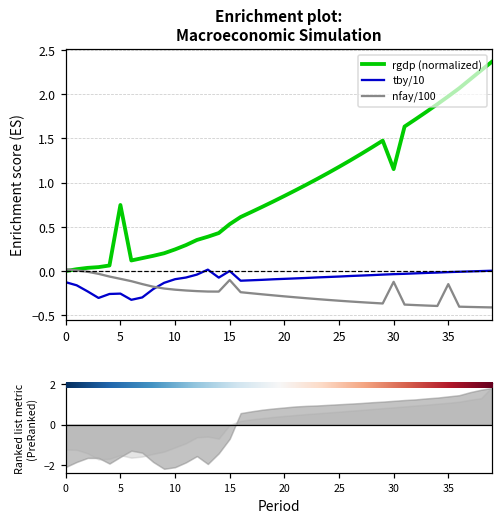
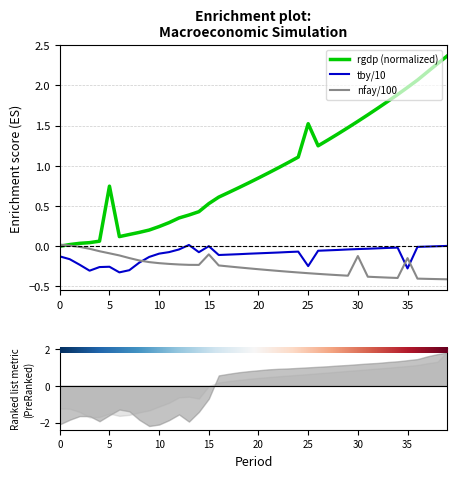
  {
    "Enrichment plot: Macroeconomic Simulation": {
      "rgdp (normalized)": {
        "5": 0.7,
        "10": 0.2,
        "15": 0.5,
        "20": 0.8,
-       "25": 1.2,
-       "30": 1.2
+       "25": 1.5,
+       "30": 1.6
      },
      "tby/10": {
        "0": -0.1,
        "5": -0.3,
        "10": -0.1,
        "15": 0.0,
        "20": -0.1,
-       "25": -0.1,
+       "25": -0.2,
        "30": 0.0,
-       "35": 0.0
+       "35": -0.3
      },
      "nfay/100": {
        "5": -0.1,
        "10": -0.2,
        "15": -0.1,
        "20": -0.3,
        "25": -0.3,
        "30": -0.1,
        "35": -0.1
      }
    }
  }
